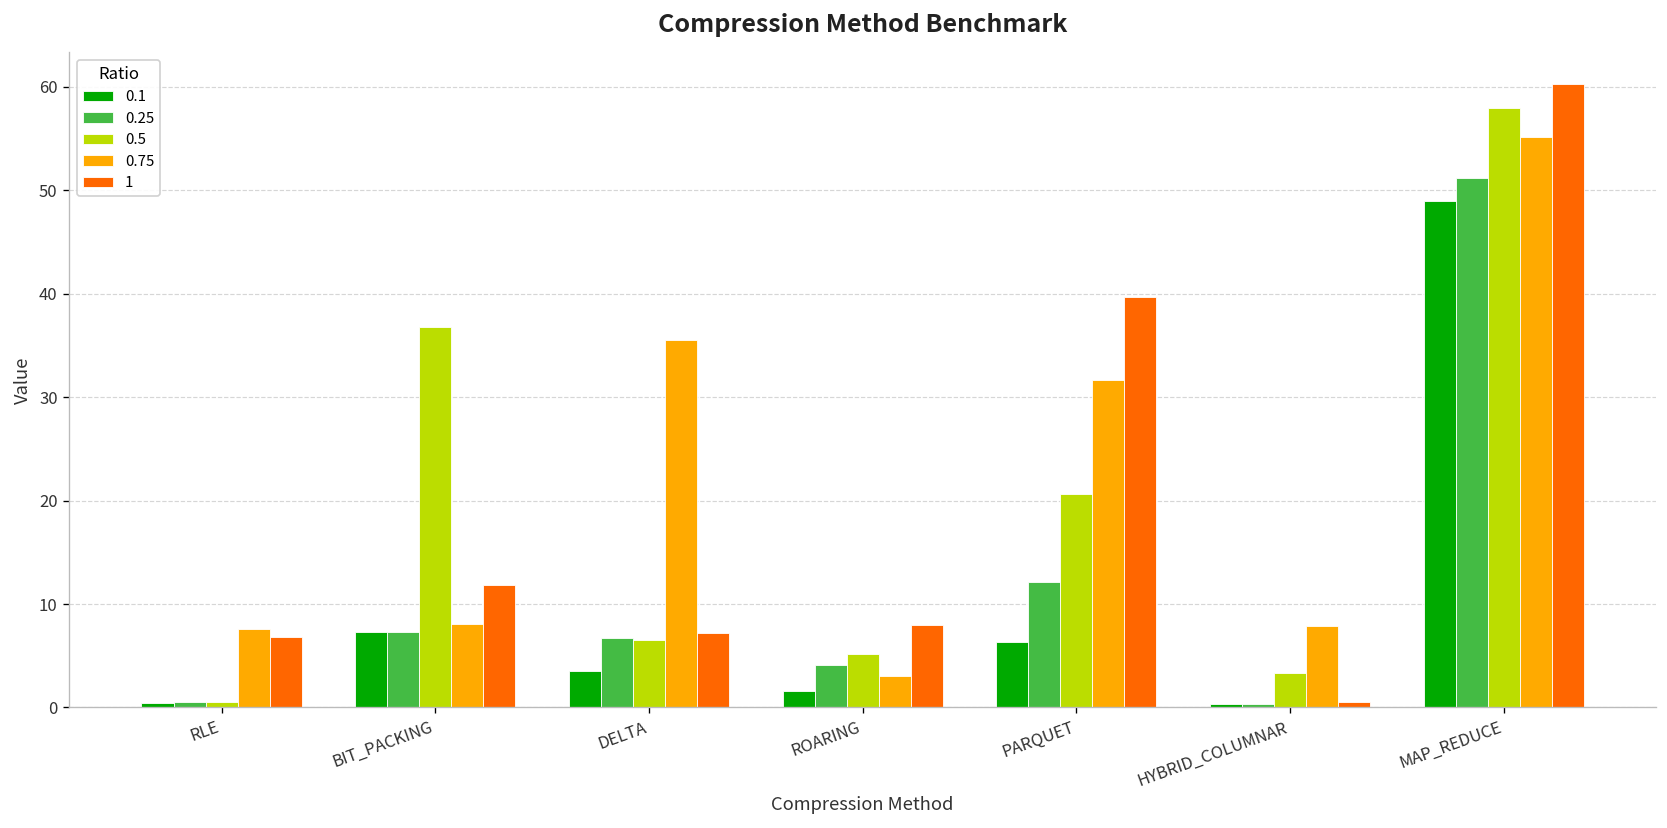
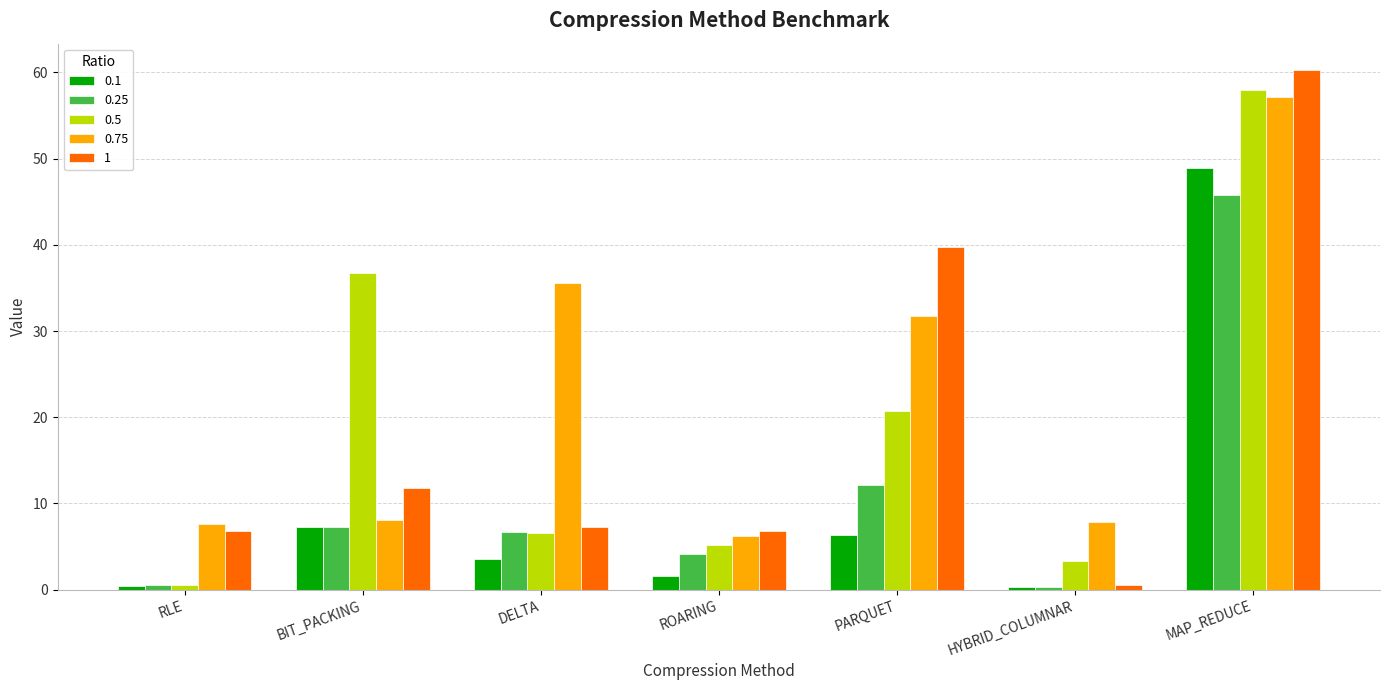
  {
    "0.1": {
      "RLE": 0,
      "BIT_PACKING": 7,
      "DELTA": 4,
      "ROARING": 2,
      "PARQUET": 6,
      "HYBRID_COLUMNAR": 0,
      "MAP_REDUCE": 49
    },
    "0.25": {
      "RLE": 0,
      "BIT_PACKING": 7,
      "DELTA": 7,
      "ROARING": 4,
      "PARQUET": 12,
      "HYBRID_COLUMNAR": 0,
-     "MAP_REDUCE": 51
+     "MAP_REDUCE": 46
    },
    "0.5": {
      "RLE": 1,
      "BIT_PACKING": 37,
      "DELTA": 7,
      "ROARING": 5,
      "PARQUET": 21,
      "HYBRID_COLUMNAR": 3,
      "MAP_REDUCE": 58
    },
    "0.75": {
      "RLE": 8,
      "BIT_PACKING": 8,
      "DELTA": 36,
-     "ROARING": 3,
+     "ROARING": 6,
      "PARQUET": 32,
      "HYBRID_COLUMNAR": 8,
-     "MAP_REDUCE": 55
+     "MAP_REDUCE": 57
    },
    "1": {
      "RLE": 7,
      "BIT_PACKING": 12,
      "DELTA": 7,
-     "ROARING": 8,
+     "ROARING": 7,
      "PARQUET": 40,
      "HYBRID_COLUMNAR": 1,
      "MAP_REDUCE": 60
    }
  }
